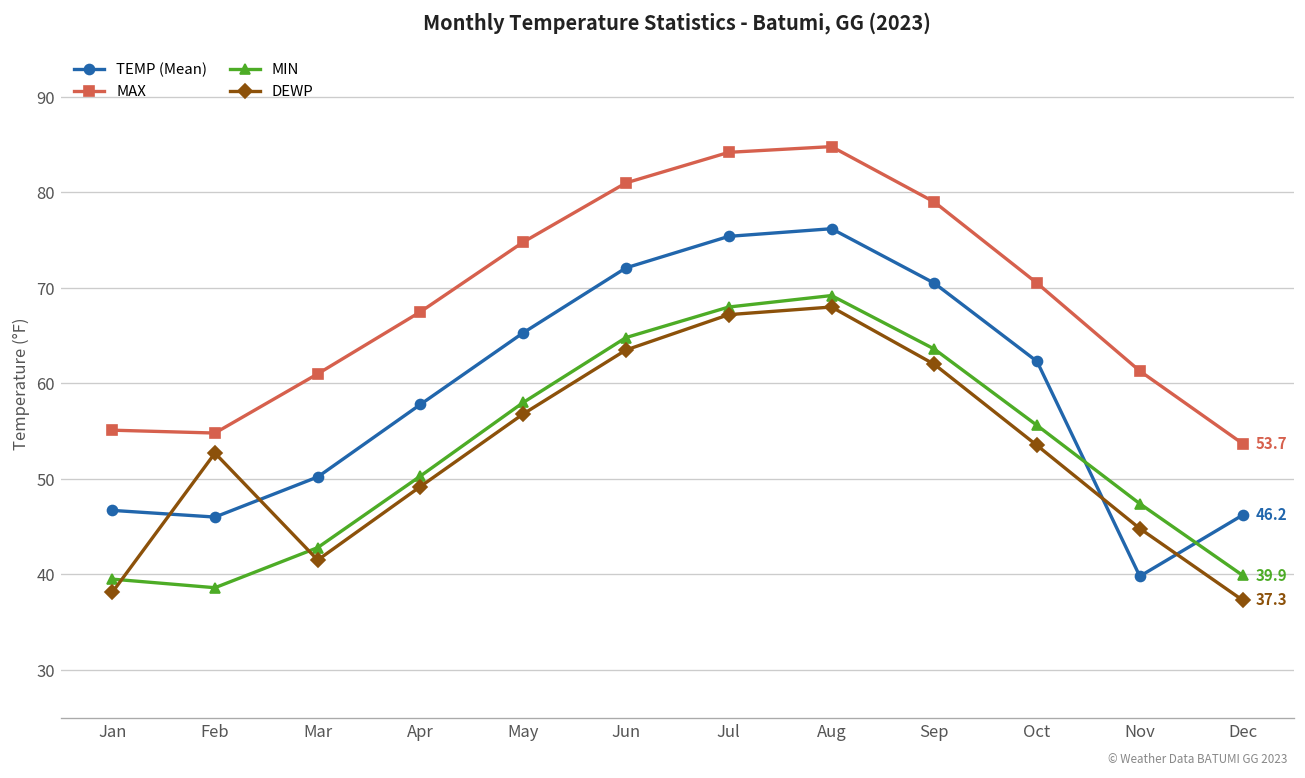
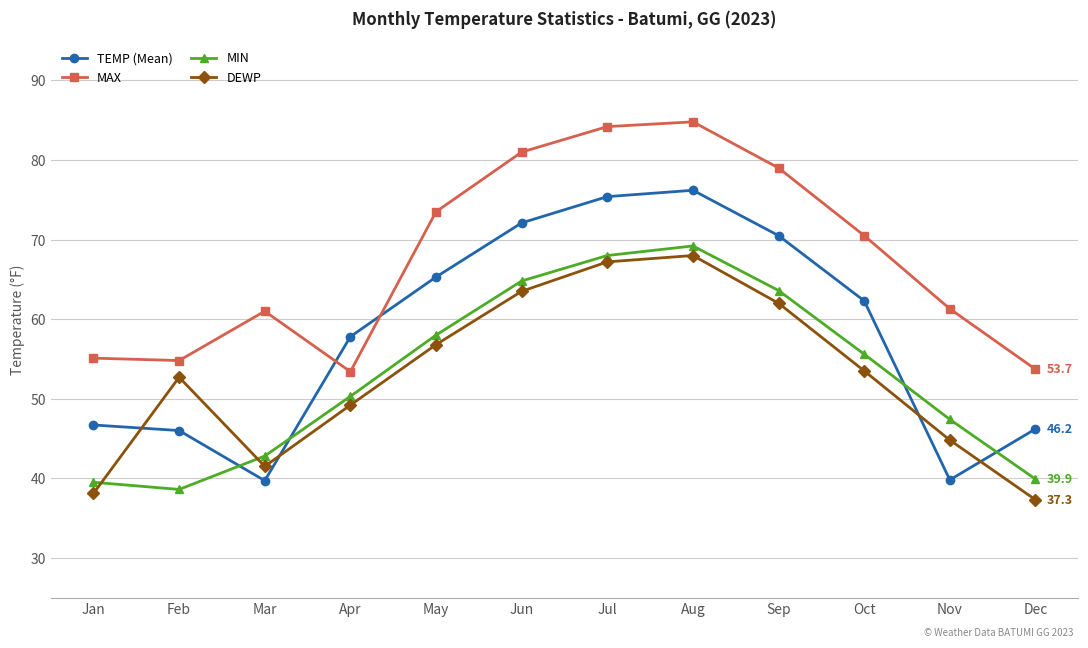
  {
    "TEMP (Mean)": {
      "Jan": 47,
      "Feb": 46,
-     "Mar": 50,
+     "Mar": 40,
      "Apr": 58,
      "May": 65,
      "Jun": 72,
      "Jul": 75,
      "Aug": 76,
      "Sep": 71,
      "Oct": 62,
      "Nov": 40
    },
    "MAX": {
      "Jan": 55,
      "Feb": 55,
      "Mar": 61,
-     "Apr": 68,
-     "May": 75,
+     "Apr": 53,
+     "May": 74,
      "Jun": 81,
      "Jul": 84,
      "Aug": 85,
      "Sep": 79,
      "Oct": 71,
      "Nov": 61
    },
    "MIN": {
      "Dec": 39.9
    },
    "DEWP": {
      "Dec": 37.3
    }
  }
